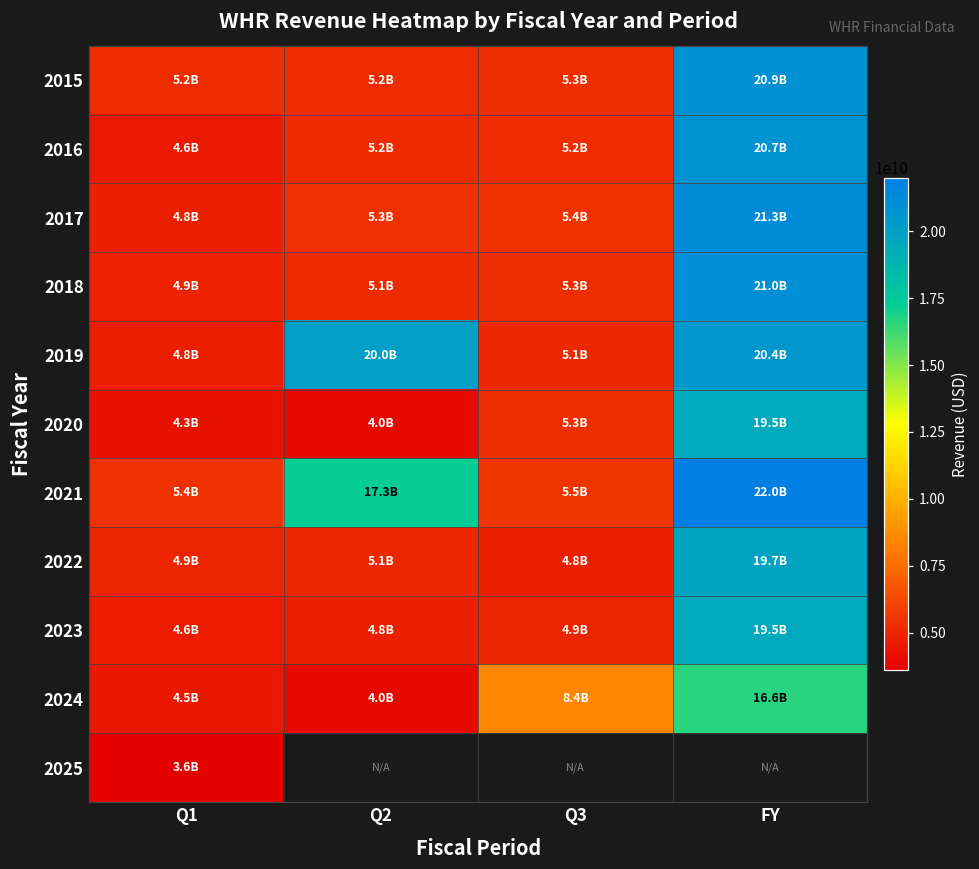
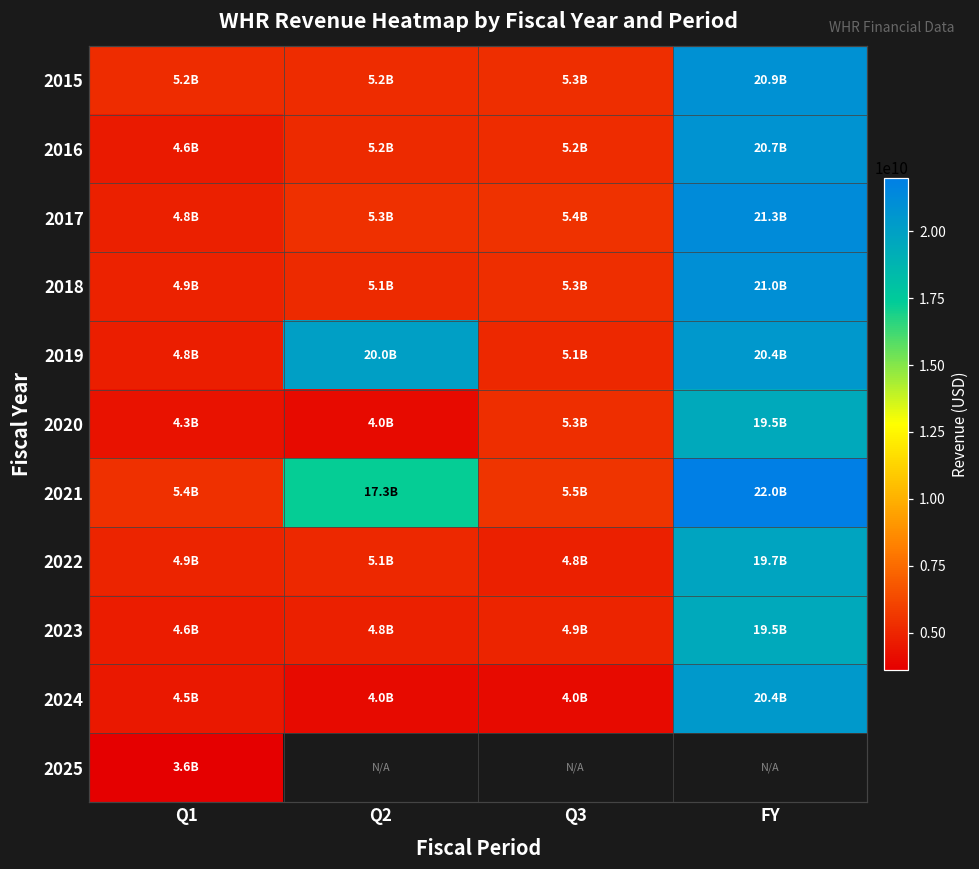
  {
    "2015": {
      "Q1": "5.2B",
      "Q2": "5.2B",
      "Q3": "5.3B",
      "FY": "20.9B"
    },
    "2016": {
      "Q1": "4.6B",
      "Q2": "5.2B",
      "Q3": "5.2B",
      "FY": "20.7B"
    },
    "2017": {
      "Q1": "4.8B",
      "Q2": "5.3B",
      "Q3": "5.4B",
      "FY": "21.3B"
    },
    "2018": {
      "Q1": "4.9B",
      "Q2": "5.1B",
      "Q3": "5.3B",
      "FY": "21.0B"
    },
    "2019": {
      "Q1": "4.8B",
      "Q2": "20.0B",
      "Q3": "5.1B",
      "FY": "20.4B"
    },
    "2020": {
      "Q1": "4.3B",
      "Q2": "4.0B",
      "Q3": "5.3B",
      "FY": "19.5B"
    },
    "2021": {
      "Q1": "5.4B",
      "Q2": "17.3B",
      "Q3": "5.5B",
      "FY": "22.0B"
    },
    "2022": {
      "Q1": "4.9B",
      "Q2": "5.1B",
      "Q3": "4.8B",
      "FY": "19.7B"
    },
    "2023": {
      "Q1": "4.6B",
      "Q2": "4.8B",
      "Q3": "4.9B",
      "FY": "19.5B"
    },
    "2024": {
      "Q1": "4.5B",
      "Q2": "4.0B",
-     "Q3": "8.4B",
-     "FY": "16.6B"
+     "Q3": "4.0B",
+     "FY": "20.4B"
    },
    "2025": {
      "Q1": "3.6B"
    }
  }
